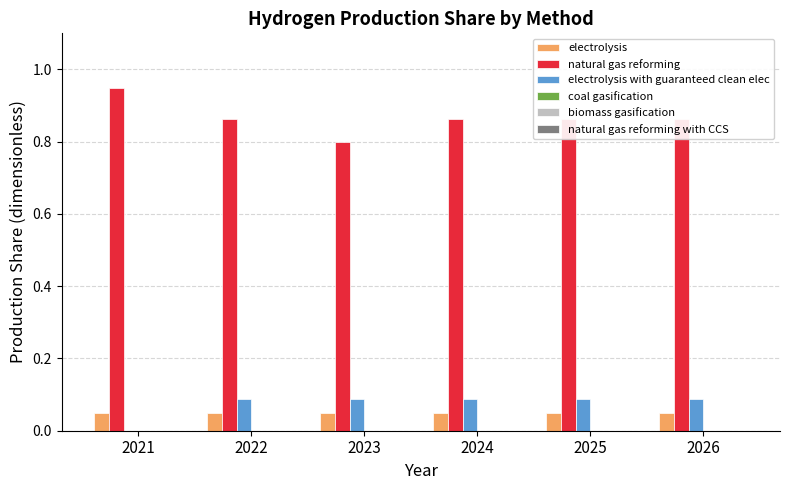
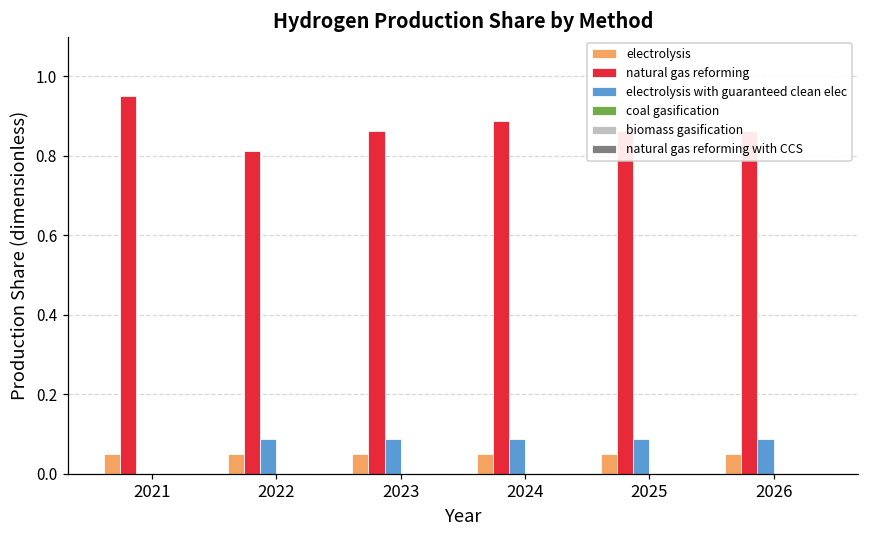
  {
    "electrolysis": {
      "2021": 0.05,
      "2022": 0.05,
      "2023": 0.05,
      "2024": 0.05,
      "2025": 0.05,
      "2026": 0.05
    },
    "natural gas reforming": {
      "2021": 0.95,
-     "2022": 0.86,
-     "2023": 0.80,
-     "2024": 0.86
+     "2022": 0.81,
+     "2023": 0.86,
+     "2024": 0.89
    },
    "electrolysis with guaranteed clean elec": {
      "2021": 0.00,
      "2022": 0.09,
      "2023": 0.09,
      "2024": 0.09,
      "2025": 0.09,
      "2026": 0.09
    },
    "coal gasification": {
      "2021": 0.00,
      "2022": 0.00,
      "2023": 0.00,
      "2024": 0.00,
      "2025": 0.00,
      "2026": 0.00
    },
    "biomass gasification": {
      "2021": 0.00,
      "2022": 0.00,
      "2023": 0.00,
      "2024": 0.00,
      "2025": 0.00,
      "2026": 0.00
    },
    "natural gas reforming with CCS": {
      "2021": 0.00,
      "2022": 0.00,
      "2023": 0.00,
      "2024": 0.00,
      "2025": 0.00,
      "2026": 0.00
    }
  }
